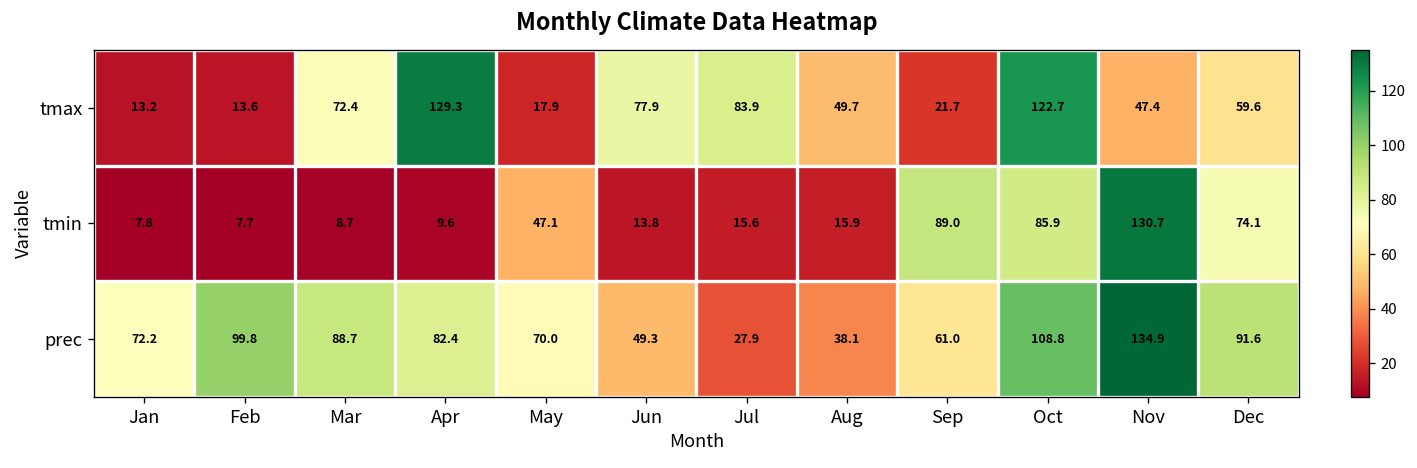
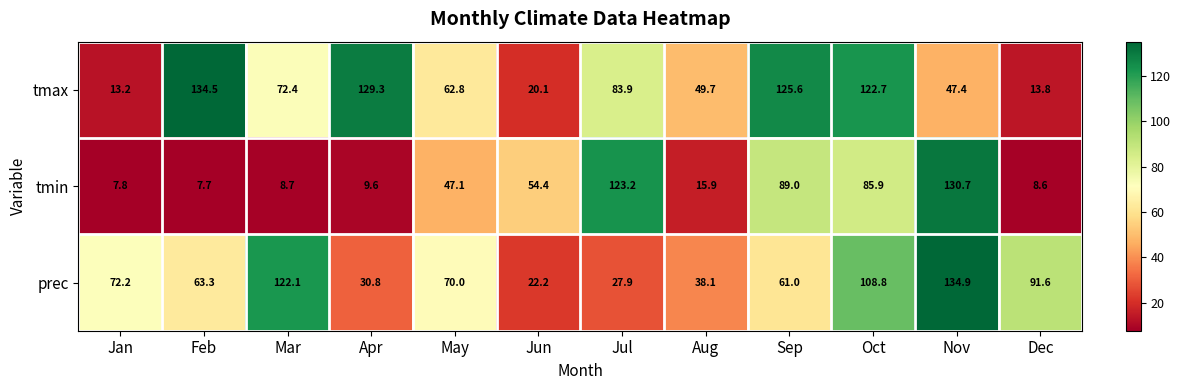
  {
    "tmax": {
      "Jan": 13.2,
-     "Feb": 13.6,
+     "Feb": 134.5,
      "Mar": 72.4,
      "Apr": 129.3,
-     "May": 17.9,
-     "Jun": 77.9,
+     "May": 62.8,
+     "Jun": 20.1,
      "Jul": 83.9,
      "Aug": 49.7,
-     "Sep": 21.7,
+     "Sep": 125.6,
      "Oct": 122.7,
      "Nov": 47.4,
-     "Dec": 59.6
+     "Dec": 13.8
    },
    "tmin": {
      "Jan": 7.8,
      "Feb": 7.7,
      "Mar": 8.7,
      "Apr": 9.6,
      "May": 47.1,
-     "Jun": 13.8,
-     "Jul": 15.6,
+     "Jun": 54.4,
+     "Jul": 123.2,
      "Aug": 15.9,
      "Sep": 89.0,
      "Oct": 85.9,
      "Nov": 130.7,
-     "Dec": 74.1
+     "Dec": 8.6
    },
    "prec": {
      "Jan": 72.2,
-     "Feb": 99.8,
-     "Mar": 88.7,
-     "Apr": 82.4,
+     "Feb": 63.3,
+     "Mar": 122.1,
+     "Apr": 30.8,
      "May": 70.0,
-     "Jun": 49.3,
+     "Jun": 22.2,
      "Jul": 27.9,
      "Aug": 38.1,
      "Sep": 61.0,
      "Oct": 108.8,
      "Nov": 134.9,
      "Dec": 91.6
    }
  }
